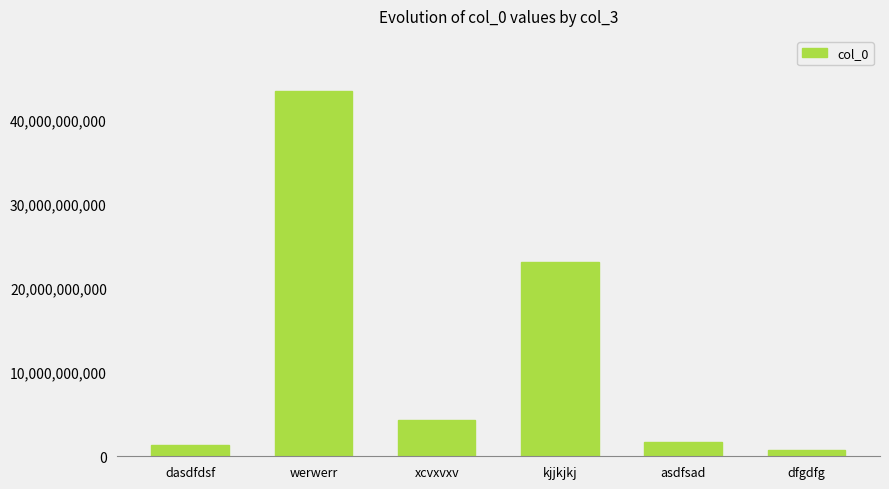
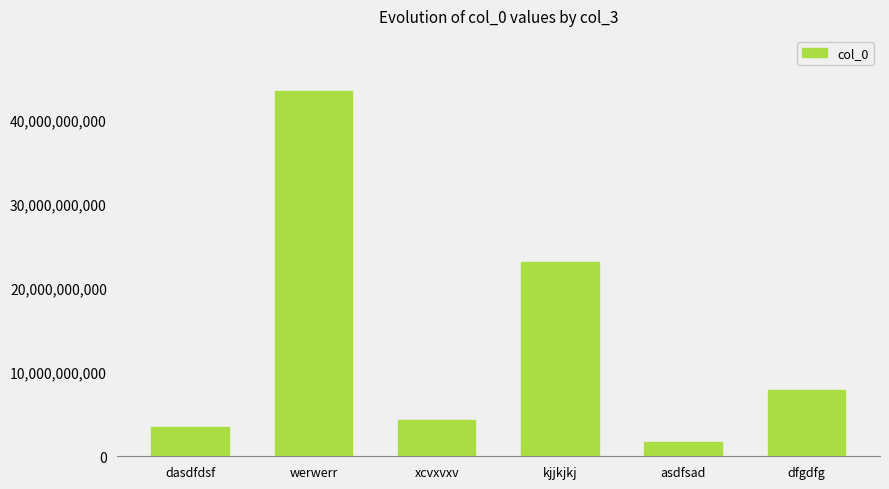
  {
-   "dasdfdsf": "1,000,000,000",
+   "dasdfdsf": "3,000,000,000",
    "werwerr": "43,000,000,000",
    "xcvxvxv": "4,000,000,000",
    "kjjkjkj": "23,000,000,000",
    "asdfsad": "2,000,000,000",
-   "dfgdfg": "1,000,000,000"
+   "dfgdfg": "8,000,000,000"
  }
